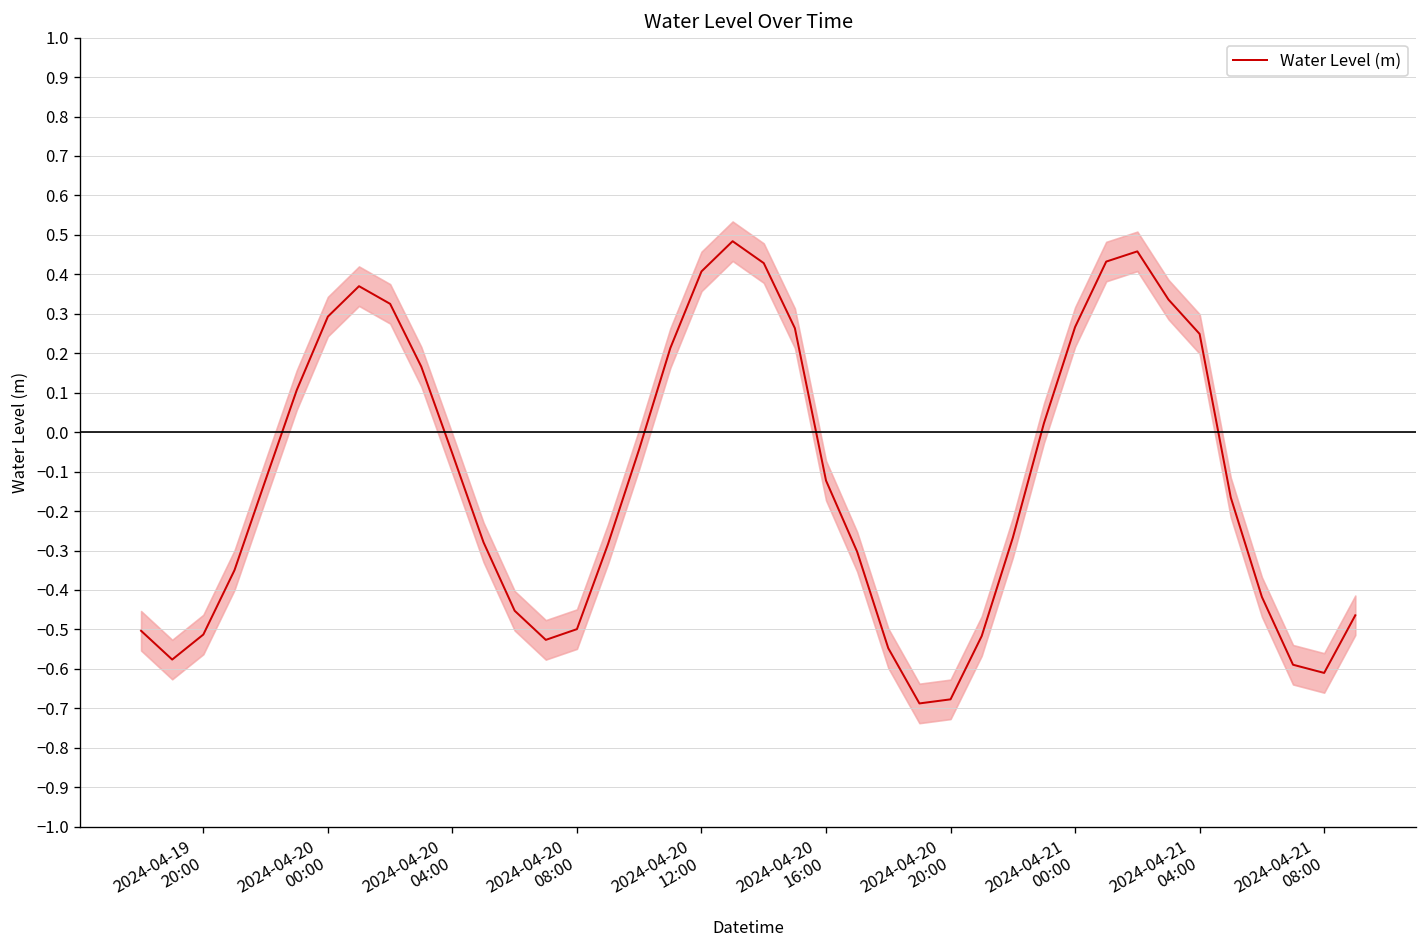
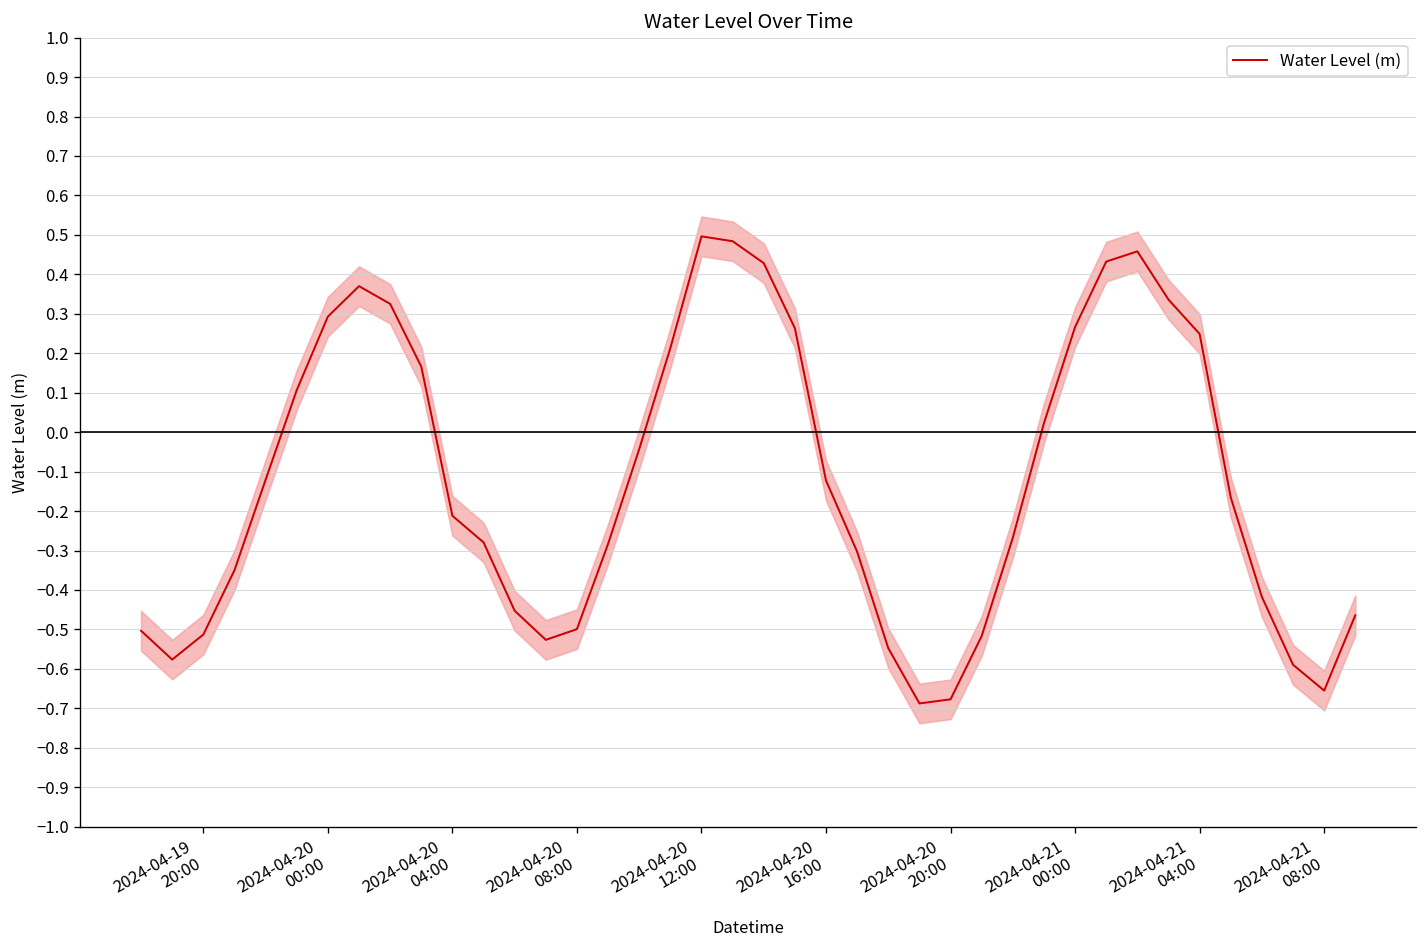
  {
    "Water Level (m)": {
      "2024-04-19 20:00": -0.51,
      "2024-04-20 00:00": 0.29,
-     "2024-04-20 04:00": -0.05,
+     "2024-04-20 04:00": -0.21,
      "2024-04-20 08:00": -0.50,
-     "2024-04-20 12:00": 0.41,
+     "2024-04-20 12:00": 0.50,
      "2024-04-20 16:00": -0.12,
      "2024-04-20 20:00": -0.68,
      "2024-04-21 00:00": 0.27,
      "2024-04-21 04:00": 0.25,
-     "2024-04-21 08:00": -0.61
+     "2024-04-21 08:00": -0.65
    }
  }
